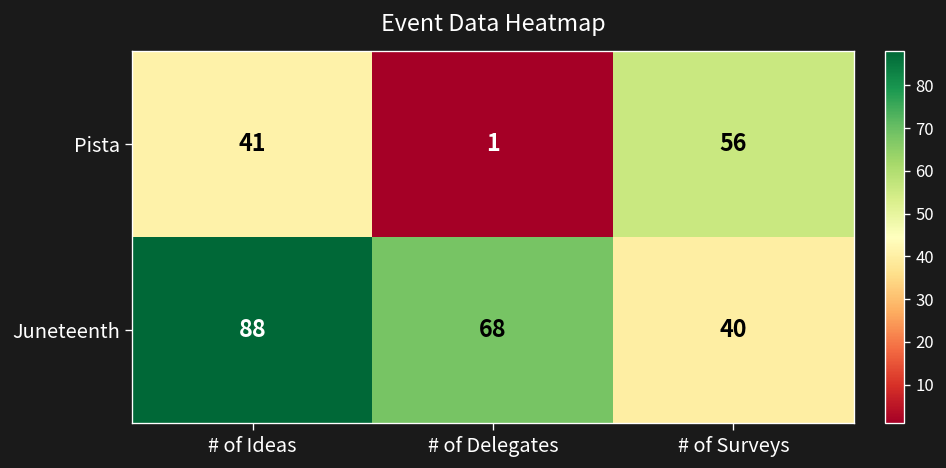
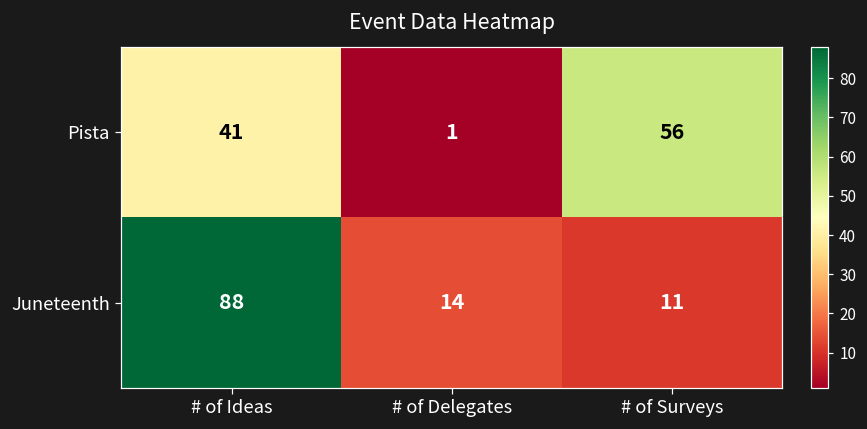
  {
    "Pista": {
      "# of Ideas": 41,
      "# of Delegates": 1,
      "# of Surveys": 56
    },
    "Juneteenth": {
      "# of Ideas": 88,
-     "# of Delegates": 68,
-     "# of Surveys": 40
+     "# of Delegates": 14,
+     "# of Surveys": 11
    }
  }
